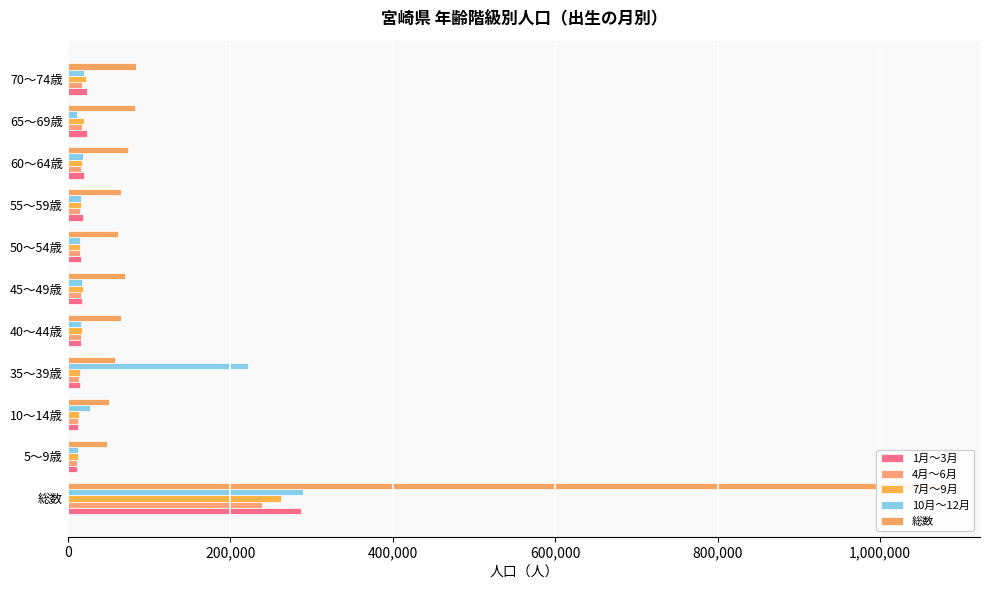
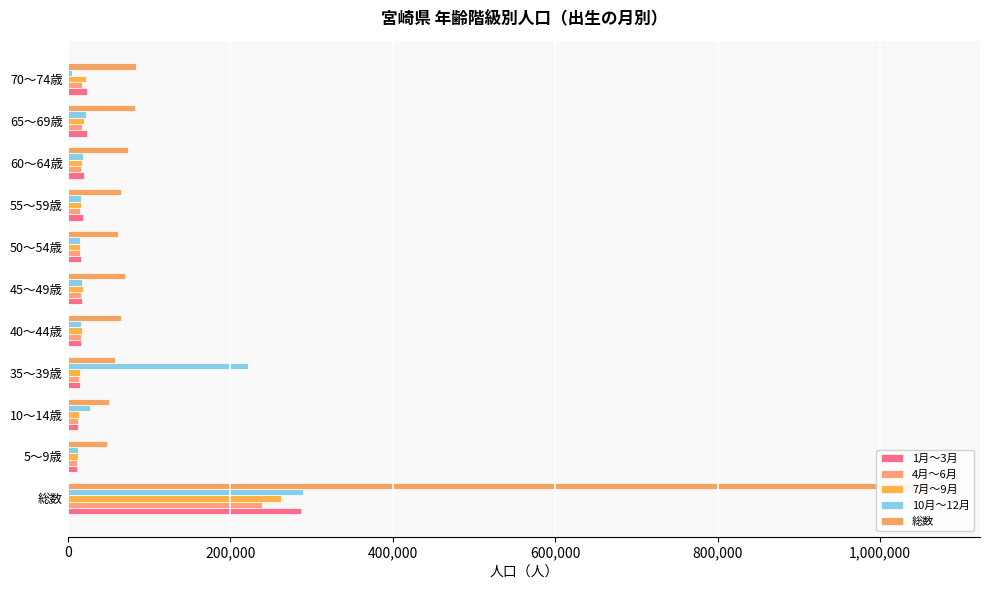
  {
    "10月～12月": {
-     "70～74歳": "20,000",
-     "65～69歳": "10,000",
+     "70～74歳": "10,000",
+     "65～69歳": "20,000",
      "60～64歳": "20,000",
      "55～59歳": "20,000",
      "50～54歳": "20,000",
      "45～49歳": "20,000",
      "40～44歳": "20,000",
      "35～39歳": "220,000",
      "10～14歳": "30,000",
      "5～9歳": "10,000",
      "総数": "290,000"
    }
  }
